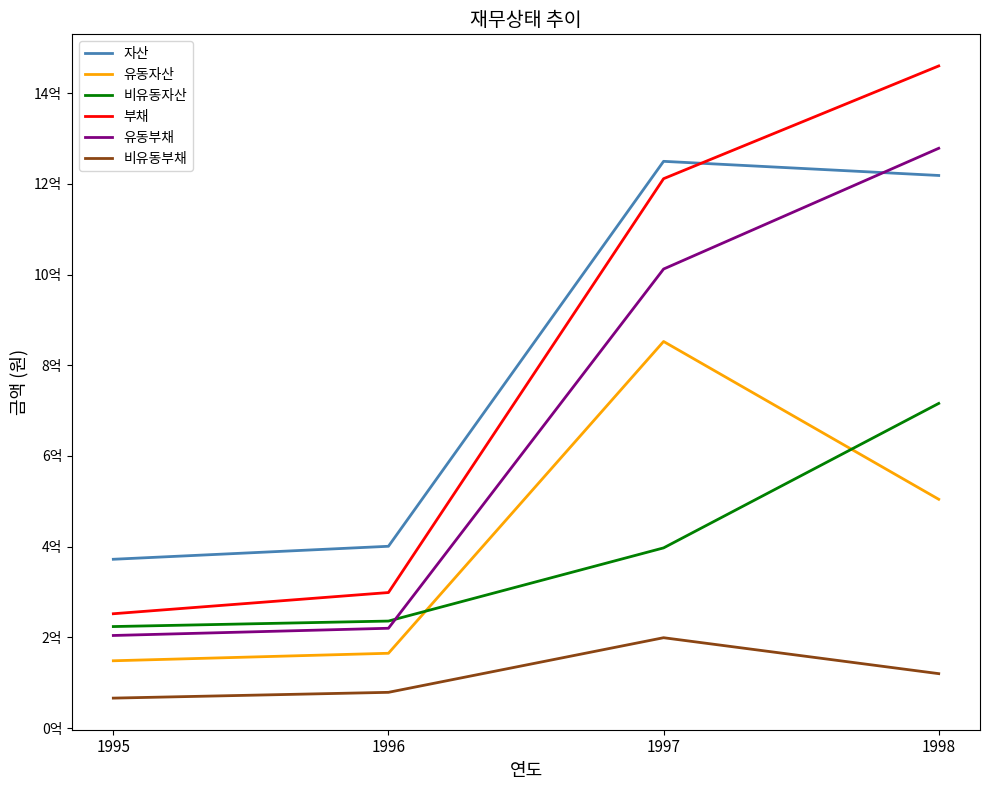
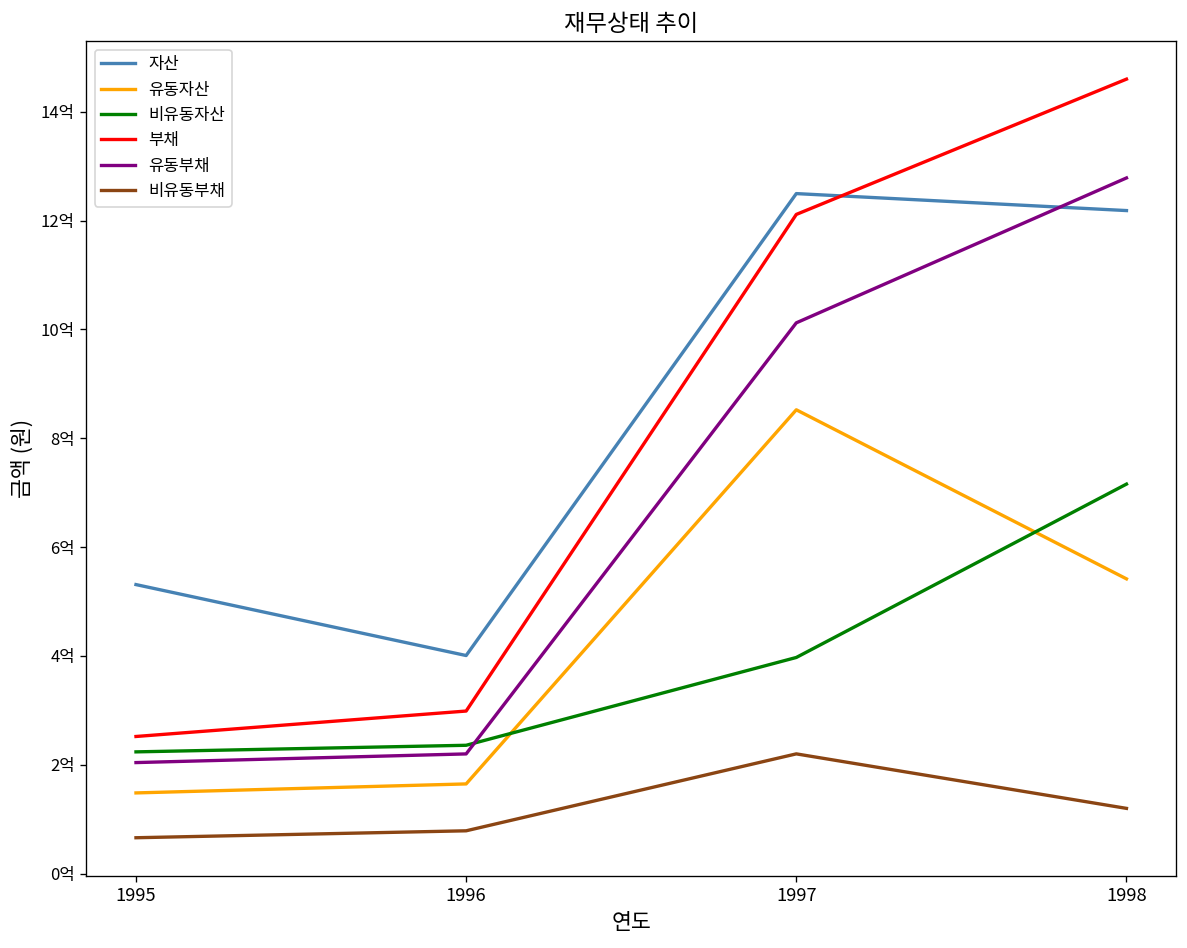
  {
    "자산": {
-     "1995": "3.7억",
+     "1995": "5.3억",
      "1996": "4.0억",
      "1997": "12.5억",
      "1998": "12.2억"
    },
    "유동자산": {
      "1995": "1.5억",
      "1996": "1.6억",
      "1997": "8.5억",
-     "1998": "5.0억"
+     "1998": "5.4억"
    },
    "비유동자산": {
      "1995": "2.2억",
      "1996": "2.4억",
      "1997": "4.0억",
      "1998": "7.2억"
    },
    "부채": {
      "1995": "2.5억",
      "1996": "3.0억",
      "1997": "12.1억",
      "1998": "14.6억"
    },
    "유동부채": {
      "1995": "2.0억",
      "1996": "2.2억",
      "1997": "10.1억",
      "1998": "12.8억"
    },
    "비유동부채": {
      "1995": "0.7억",
      "1996": "0.8억",
-     "1997": "2.0억",
+     "1997": "2.2억",
      "1998": "1.2억"
    }
  }
